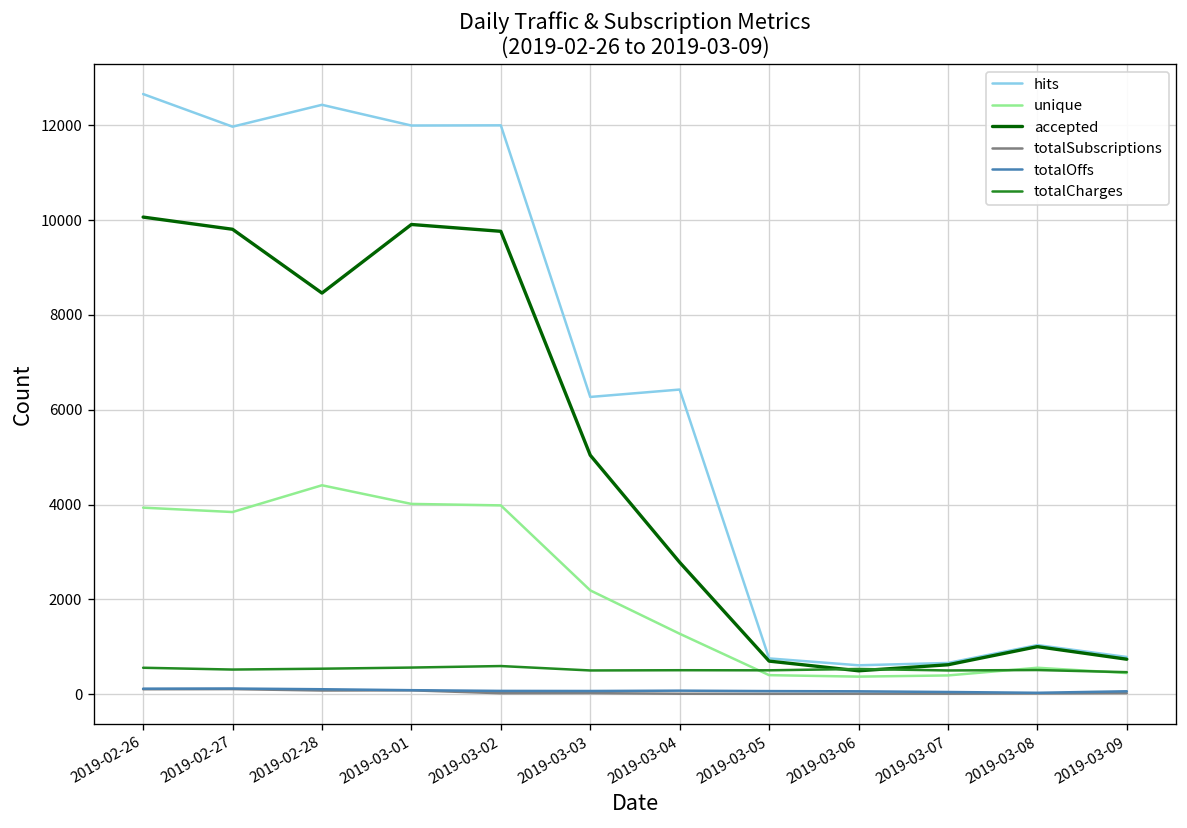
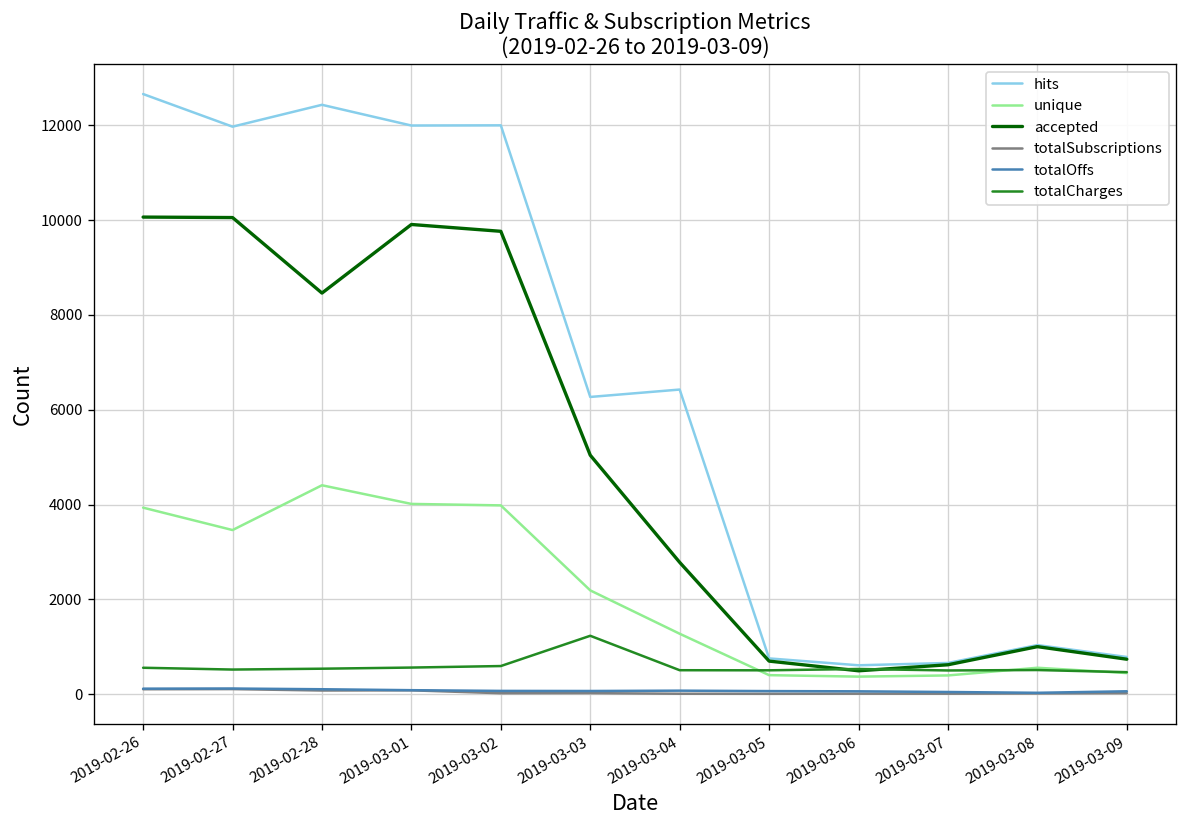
  {
    "hits": {
      "2019-02-26": 12700,
      "2019-02-27": 12000,
      "2019-02-28": 12400,
      "2019-03-01": 12000,
      "2019-03-02": 12000,
      "2019-03-03": 6300,
      "2019-03-04": 6400,
      "2019-03-06": 600
    },
    "unique": {
      "2019-02-26": 3900,
-     "2019-02-27": 3800,
+     "2019-02-27": 3500,
      "2019-02-28": 4400,
      "2019-03-01": 4000,
      "2019-03-02": 4000,
      "2019-03-03": 2200,
      "2019-03-04": 1300,
      "2019-03-05": 400,
      "2019-03-06": 400,
      "2019-03-07": 400
    },
    "accepted": {
      "2019-02-26": 10100,
-     "2019-02-27": 9800,
+     "2019-02-27": 10100,
      "2019-02-28": 8500,
      "2019-03-01": 9900,
      "2019-03-02": 9800,
      "2019-03-03": 5000,
      "2019-03-04": 2800
    },
    "totalCharges": {
      "2019-02-26": 600,
      "2019-02-27": 500,
      "2019-02-28": 500,
      "2019-03-01": 600,
      "2019-03-02": 600,
-     "2019-03-03": 500,
+     "2019-03-03": 1200,
      "2019-03-04": 500,
      "2019-03-05": 500,
      "2019-03-07": 500
    }
  }
